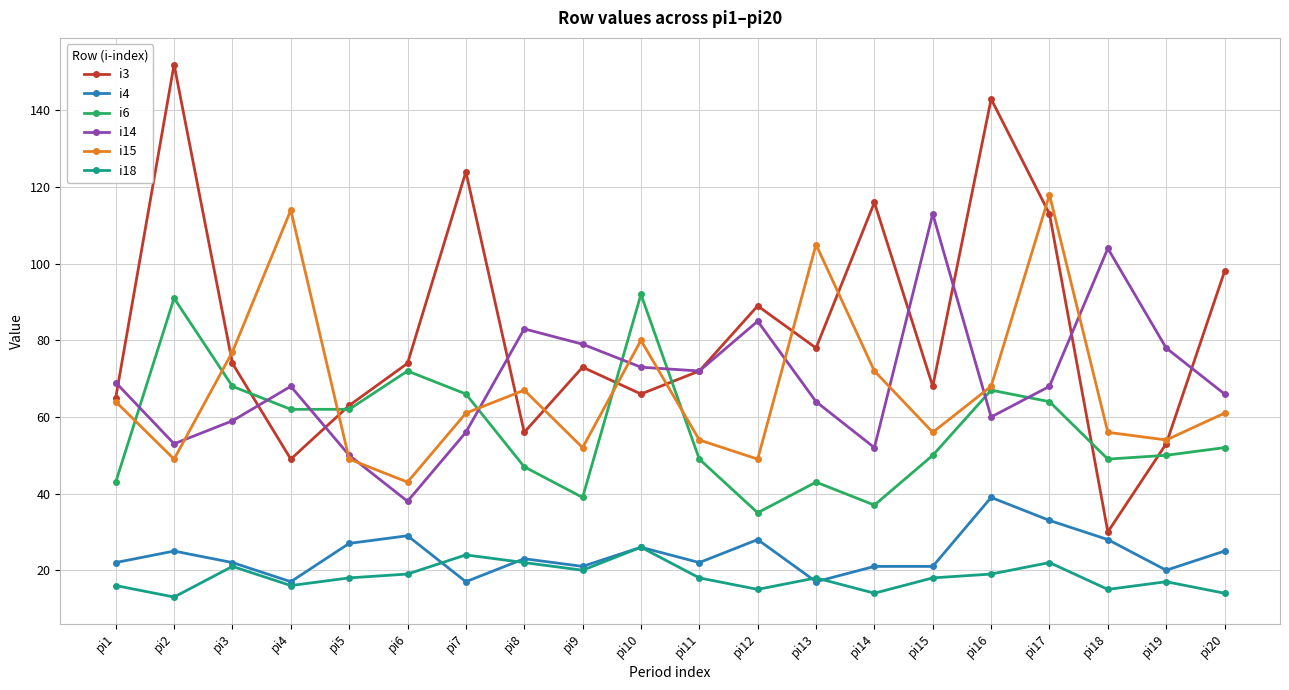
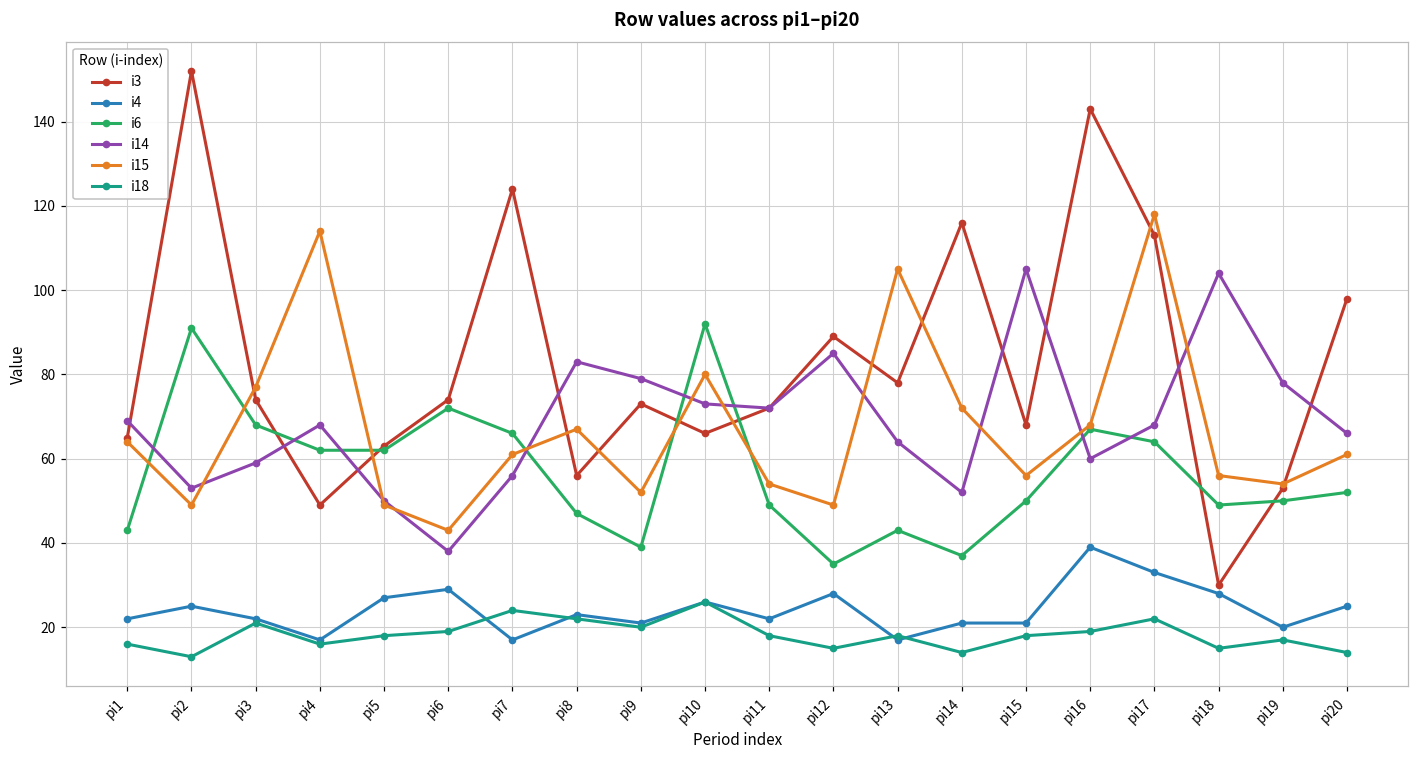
  {
    "i3": {
      "pi1": 65,
      "pi2": 152,
      "pi3": 74,
      "pi4": 49,
      "pi5": 63,
      "pi6": 74,
      "pi7": 124,
      "pi8": 56,
      "pi9": 73,
      "pi10": 66,
      "pi12": 89,
      "pi13": 78,
      "pi14": 116,
      "pi15": 68,
      "pi16": 143,
      "pi17": 113,
      "pi18": 30,
      "pi19": 53,
      "pi20": 98
    },
    "i4": {
      "pi1": 22,
      "pi2": 25,
      "pi3": 22,
      "pi4": 17,
      "pi5": 27,
      "pi6": 29,
      "pi7": 17,
      "pi8": 23,
      "pi9": 21,
      "pi11": 22,
      "pi12": 28,
      "pi13": 17,
      "pi14": 21,
      "pi15": 21,
      "pi16": 39,
      "pi17": 33,
      "pi18": 28,
      "pi19": 20,
      "pi20": 25
    },
    "i14": {
      "pi1": 69,
      "pi2": 53,
      "pi3": 59,
      "pi4": 68,
      "pi5": 50,
      "pi6": 38,
      "pi7": 56,
      "pi8": 83,
      "pi9": 79,
      "pi10": 73,
      "pi12": 85,
      "pi13": 64,
      "pi14": 52,
-     "pi15": 113,
+     "pi15": 105,
      "pi16": 60,
      "pi17": 68,
      "pi18": 104,
      "pi19": 78,
      "pi20": 66
    },
    "i15": {
      "pi1": 64,
      "pi2": 49,
      "pi3": 77,
      "pi4": 114,
      "pi5": 49,
      "pi6": 43,
      "pi7": 61,
      "pi8": 67,
      "pi9": 52,
      "pi10": 80,
      "pi11": 54,
      "pi12": 49,
      "pi13": 105,
      "pi14": 72,
      "pi15": 56,
      "pi16": 68,
      "pi17": 118,
      "pi18": 56,
      "pi19": 54,
      "pi20": 61
    }
  }
